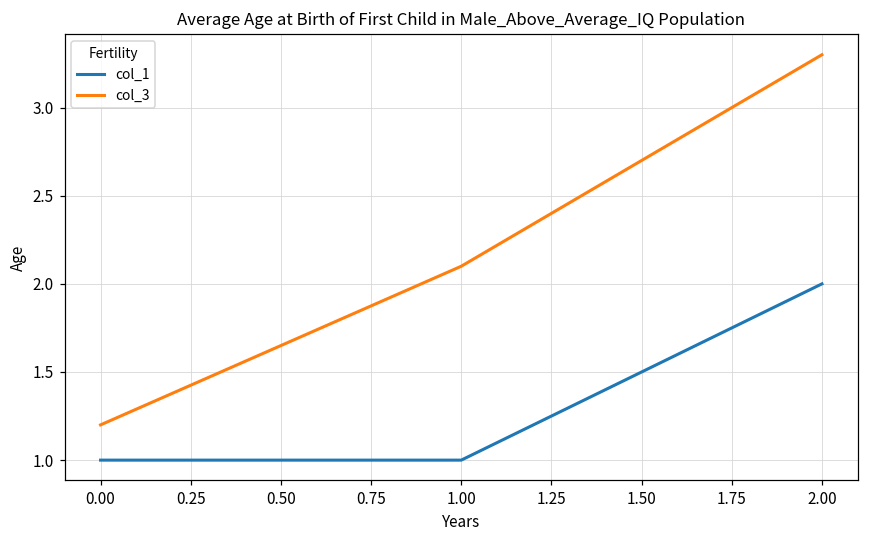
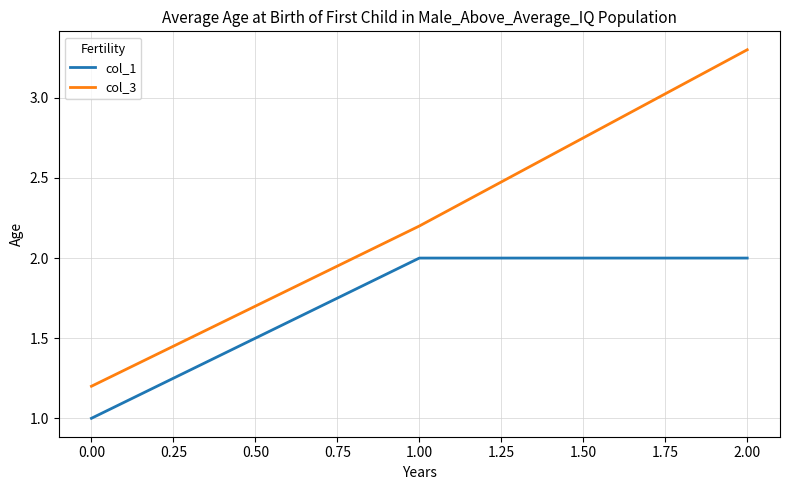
  {
    "col_1": {
      "0.00": 1,
-     "1.00": 1,
+     "1.00": 2,
      "2.00": 2
    },
    "col_3": {
      "0.00": 1.2,
-     "1.00": 2.1,
+     "1.00": 2.2,
      "2.00": 3.3
    }
  }
